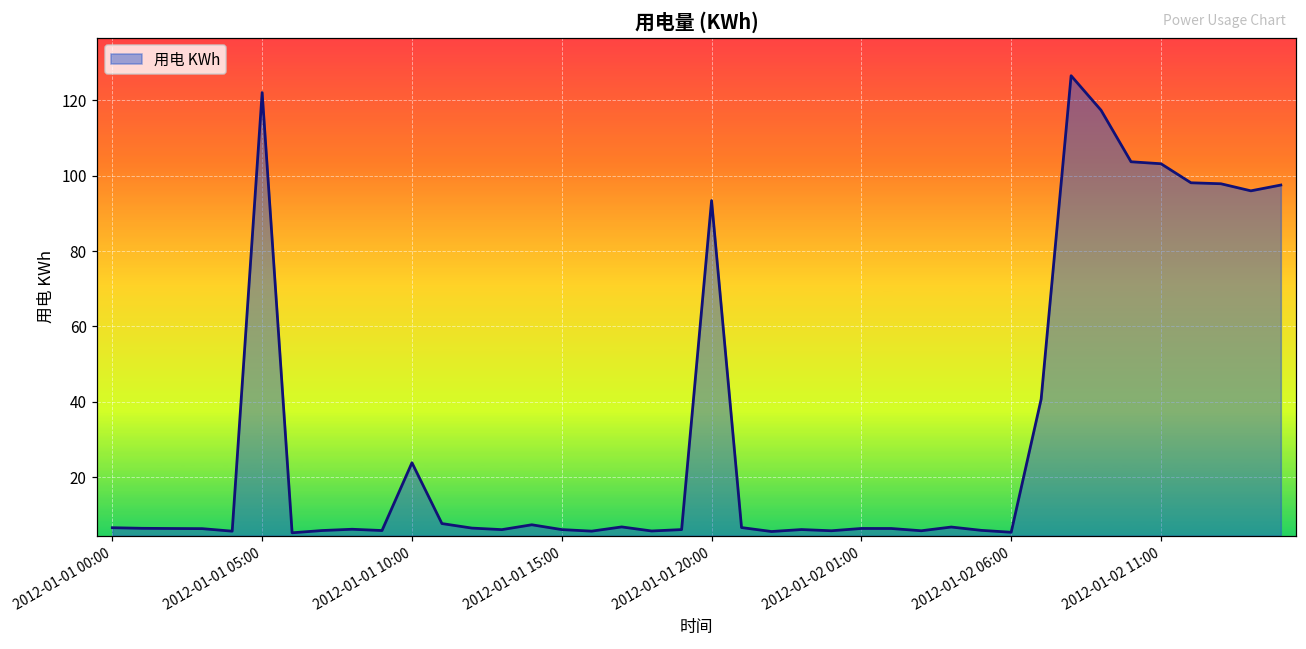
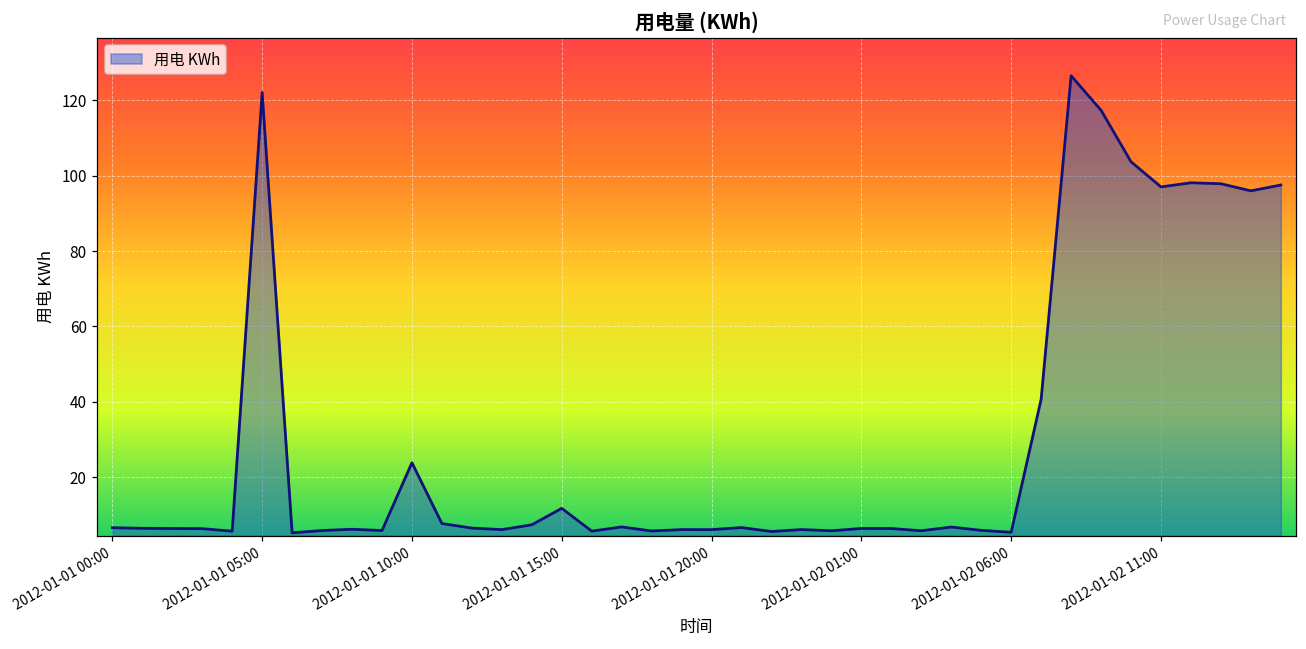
  {
    "2012-01-01 00:00": 7,
    "2012-01-01 05:00": 122,
    "2012-01-01 10:00": 24,
-   "2012-01-01 15:00": 6,
-   "2012-01-01 20:00": 93,
+   "2012-01-01 15:00": 12,
+   "2012-01-01 20:00": 6,
    "2012-01-02 01:00": 6,
    "2012-01-02 06:00": 5,
-   "2012-01-02 11:00": 103
+   "2012-01-02 11:00": 97
  }
